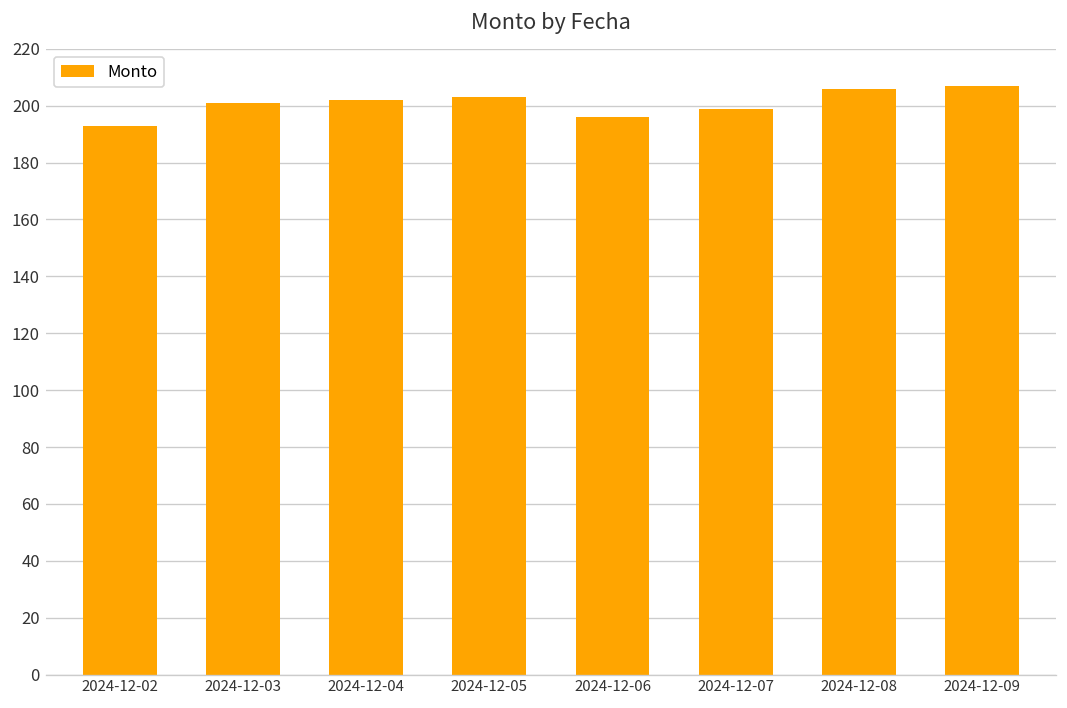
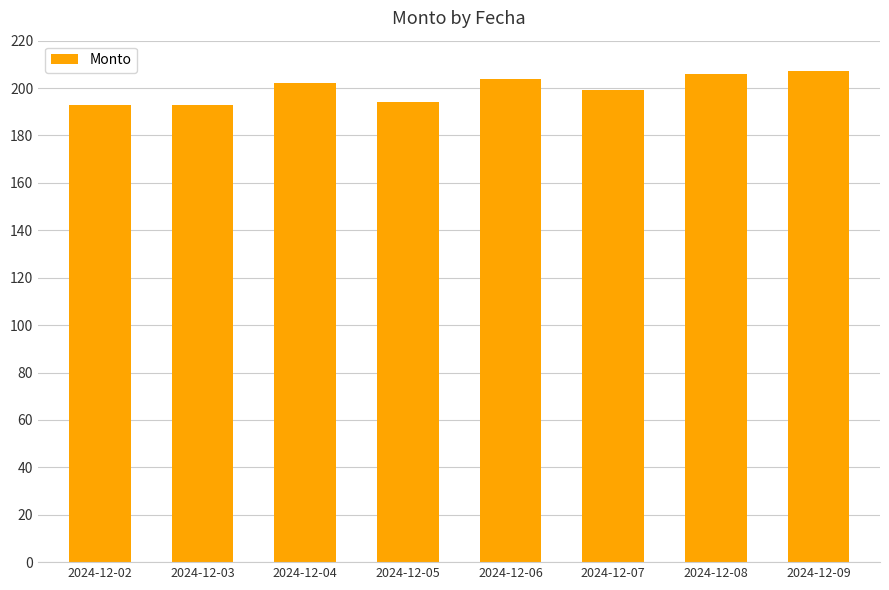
  {
    "2024-12-02": 193,
-   "2024-12-03": 201,
+   "2024-12-03": 193,
    "2024-12-04": 202,
-   "2024-12-05": 203,
-   "2024-12-06": 196,
+   "2024-12-05": 194,
+   "2024-12-06": 204,
    "2024-12-07": 199,
    "2024-12-08": 206,
    "2024-12-09": 207
  }
